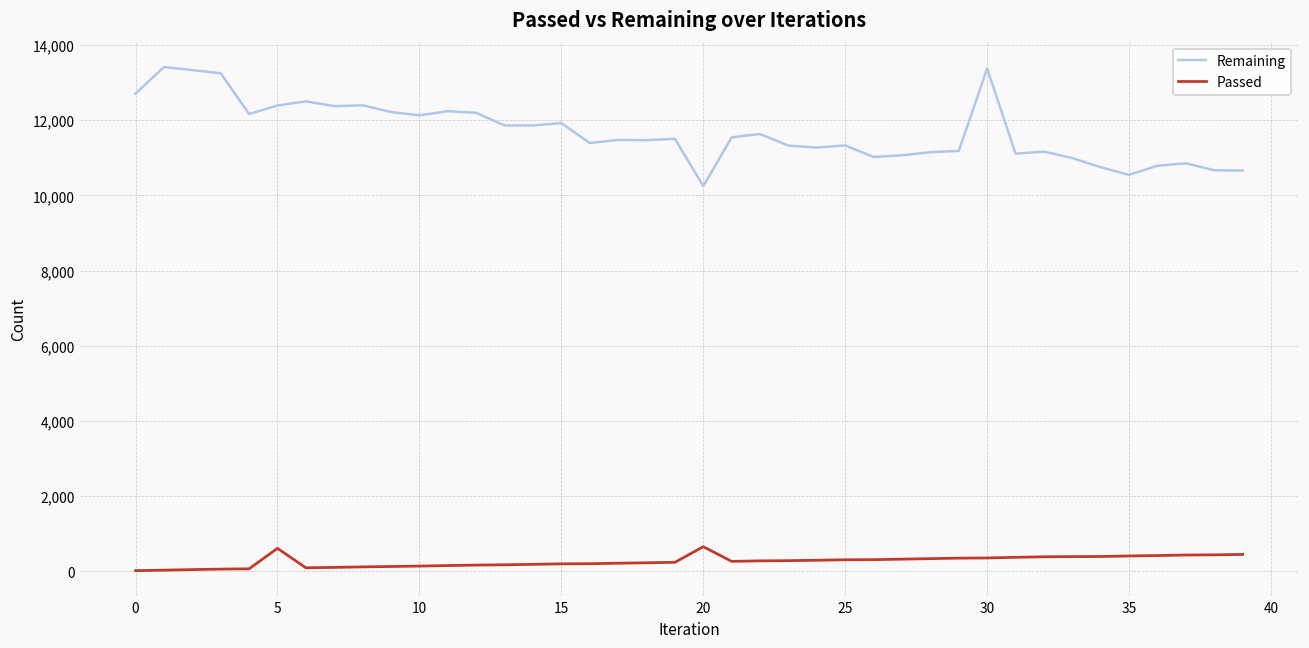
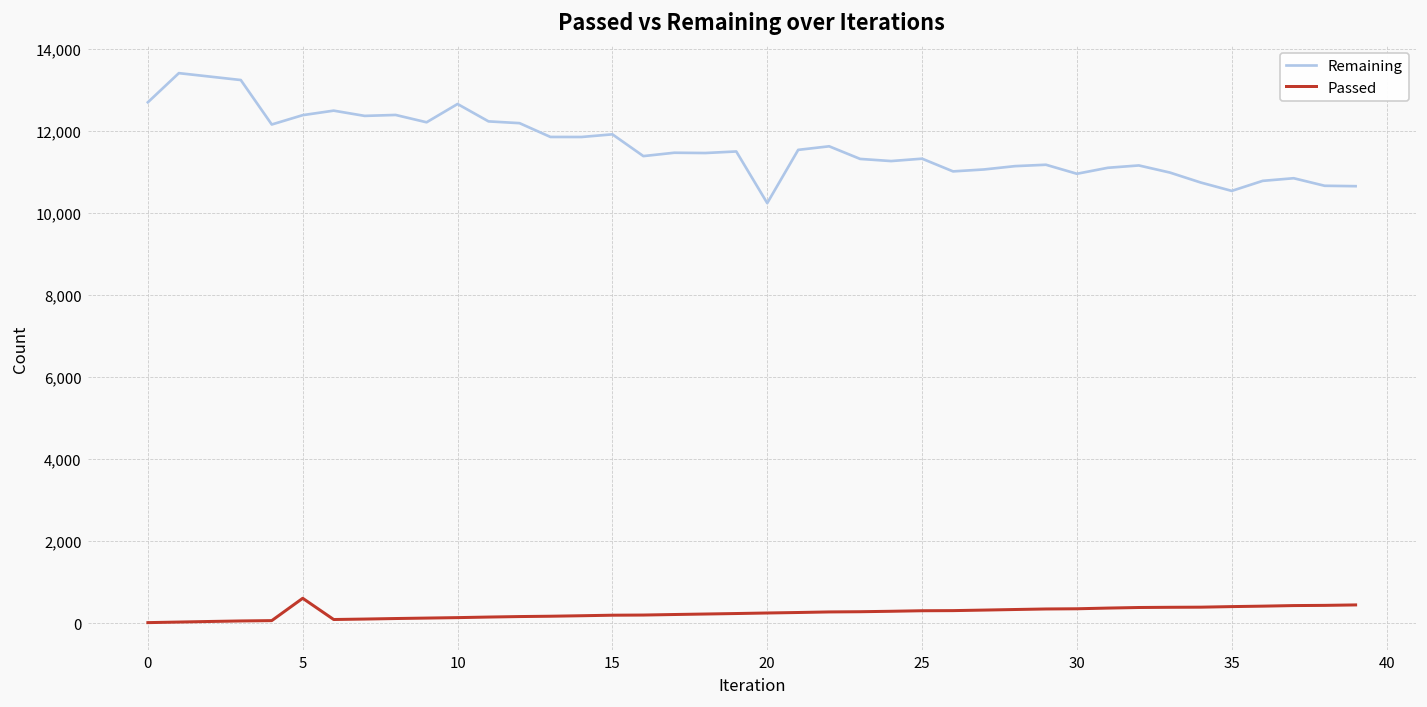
  {
    "Remaining": {
      "0": "12,700",
      "5": "12,400",
-     "10": "12,100",
+     "10": "12,700",
      "15": "11,900",
      "20": "10,200",
      "25": "11,300",
-     "30": "13,400",
+     "30": "11,000",
      "35": "10,500"
    },
    "Passed": {
      "0": "0",
      "5": "600",
      "10": "100",
      "15": "200",
-     "20": "700",
+     "20": "200",
      "25": "300",
      "30": "400",
      "35": "400"
    }
  }
